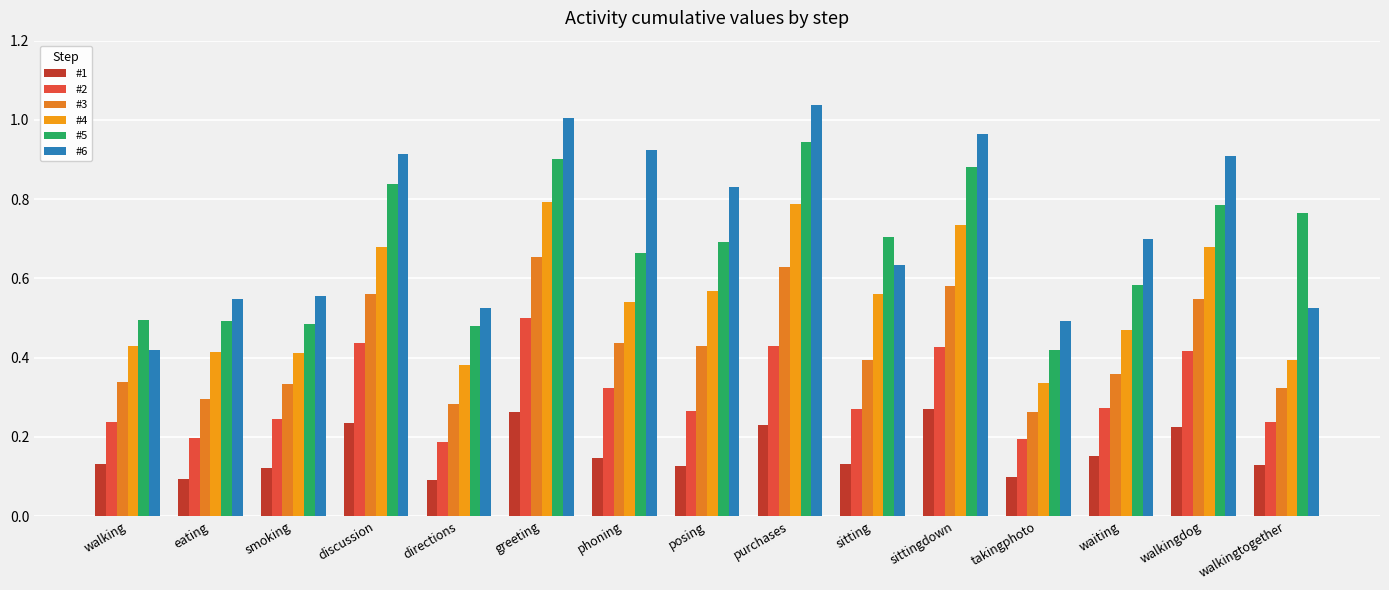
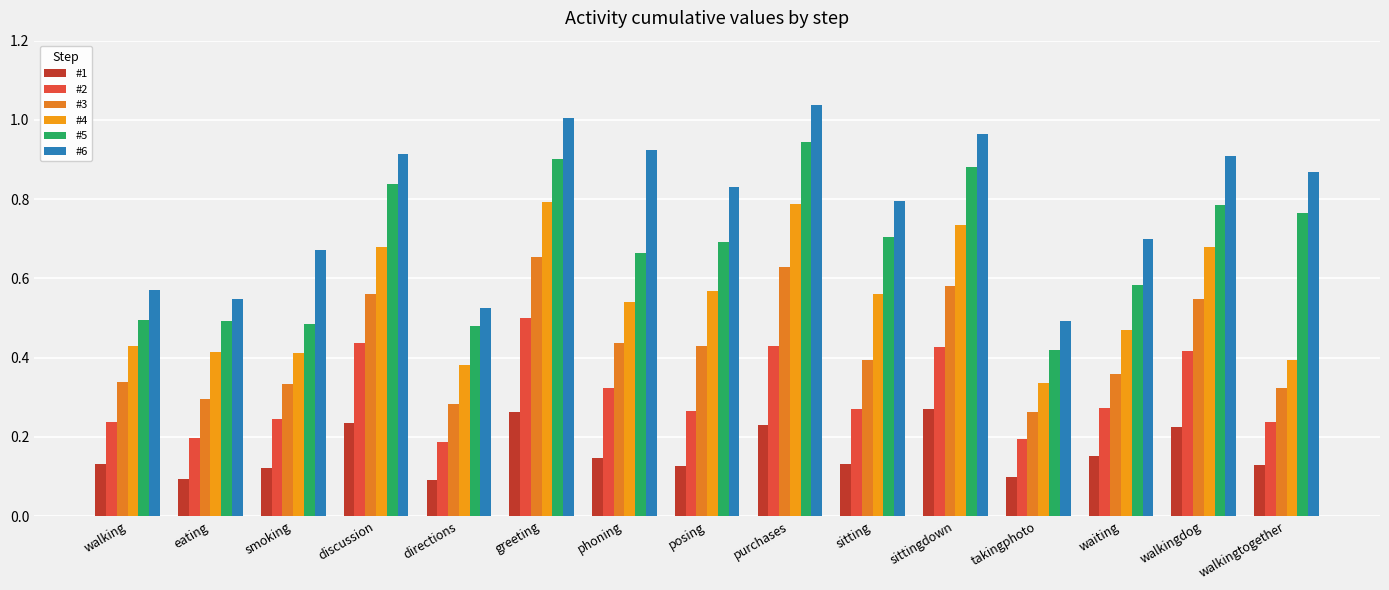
  {
    "#5": {
      "walking": 0.50,
      "eating": 0.49,
      "smoking": 0.49,
      "discussion": 0.84,
      "directions": 0.48,
      "greeting": 0.90,
      "phoning": 0.66,
      "posing": 0.69,
      "purchases": 0.95,
      "sitting": 0.70,
      "sittingdown": 0.88,
      "takingphoto": 0.42,
      "waiting": 0.58,
      "walkingdog": 0.79,
      "walkingtogether": 0.76
    },
    "#6": {
-     "walking": 0.42,
+     "walking": 0.57,
      "eating": 0.55,
-     "smoking": 0.56,
+     "smoking": 0.67,
      "discussion": 0.91,
      "directions": 0.53,
      "greeting": 1.01,
      "phoning": 0.92,
      "posing": 0.83,
      "purchases": 1.04,
-     "sitting": 0.63,
+     "sitting": 0.80,
      "sittingdown": 0.97,
      "takingphoto": 0.49,
      "waiting": 0.70,
      "walkingdog": 0.91,
-     "walkingtogether": 0.52
+     "walkingtogether": 0.87
    }
  }
